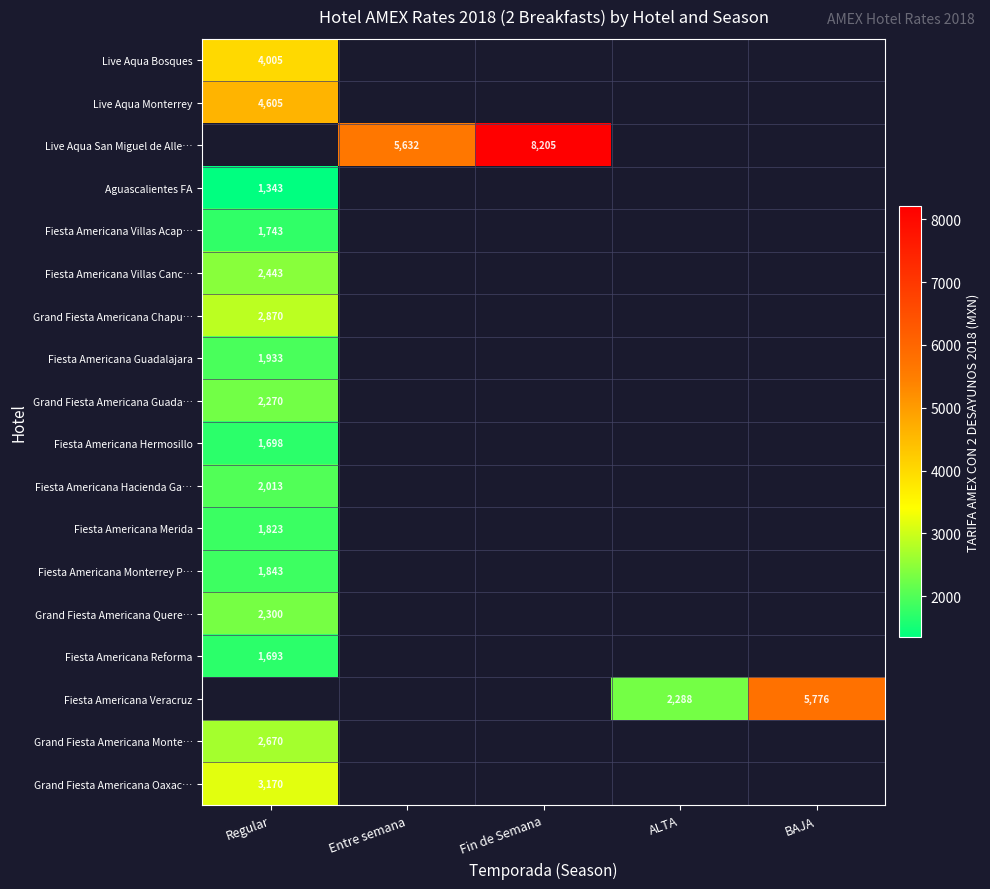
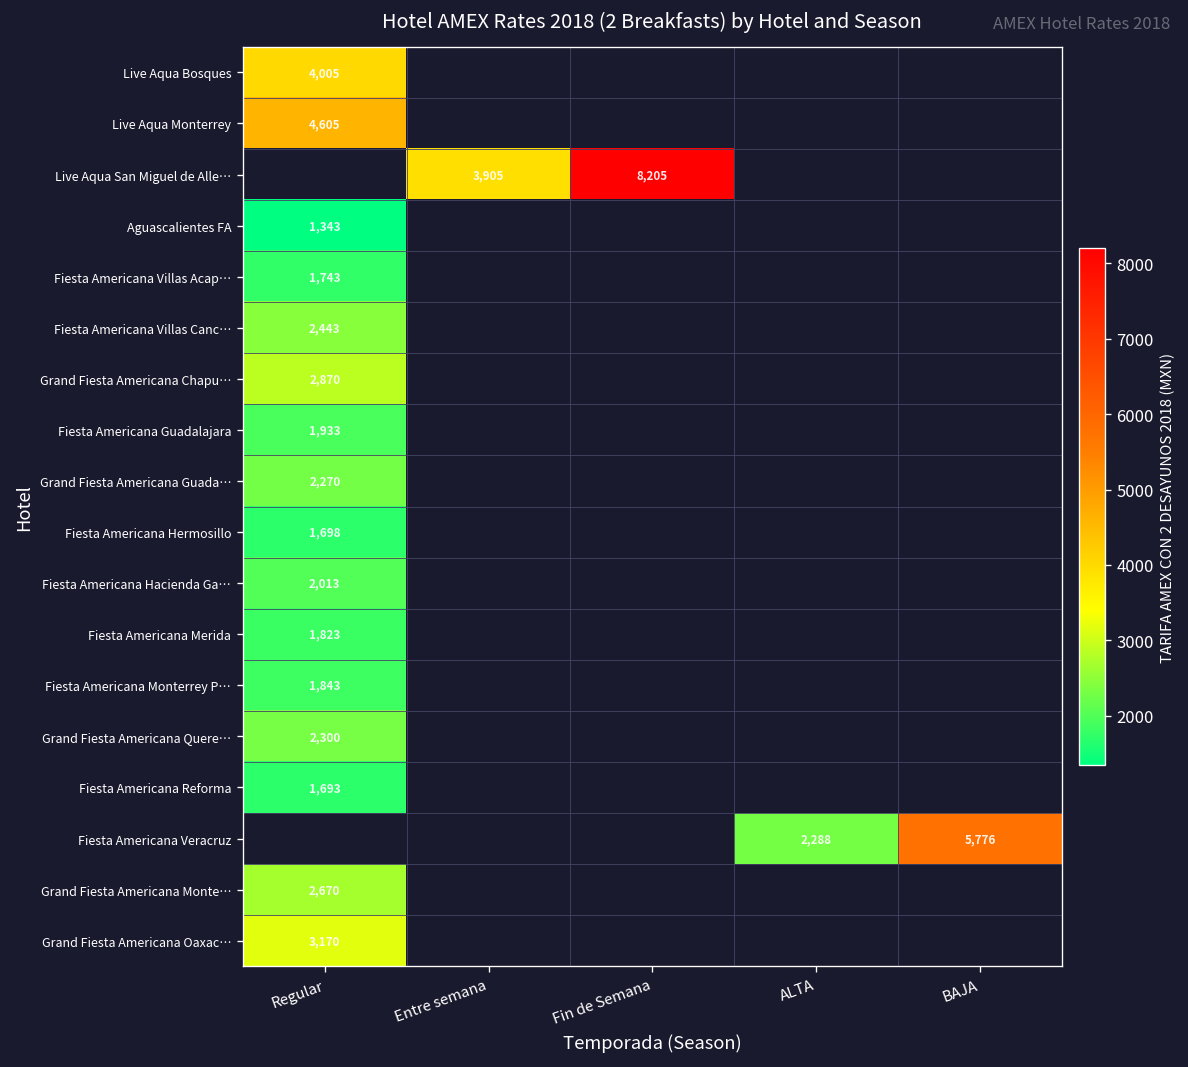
  {
    "Live Aqua Bosques": {
      "Regular": "4,005"
    },
    "Live Aqua Monterrey": {
      "Regular": "4,605"
    },
    "Live Aqua San Miguel de Alle…": {
-     "Entre semana": "5,632",
+     "Entre semana": "3,905",
      "Fin de Semana": "8,205"
    },
    "Aguascalientes FA": {
      "Regular": "1,343"
    },
    "Fiesta Americana Villas Acap…": {
      "Regular": "1,743"
    },
    "Fiesta Americana Villas Canc…": {
      "Regular": "2,443"
    },
    "Grand Fiesta Americana Chapu…": {
      "Regular": "2,870"
    },
    "Fiesta Americana Guadalajara": {
      "Regular": "1,933"
    },
    "Grand Fiesta Americana Guada…": {
      "Regular": "2,270"
    },
    "Fiesta Americana Hermosillo": {
      "Regular": "1,698"
    },
    "Fiesta Americana Hacienda Ga…": {
      "Regular": "2,013"
    },
    "Fiesta Americana Merida": {
      "Regular": "1,823"
    },
    "Fiesta Americana Monterrey P…": {
      "Regular": "1,843"
    },
    "Grand Fiesta Americana Quere…": {
      "Regular": "2,300"
    },
    "Fiesta Americana Reforma": {
      "Regular": "1,693"
    },
    "Fiesta Americana Veracruz": {
      "ALTA": "2,288",
      "BAJA": "5,776"
    },
    "Grand Fiesta Americana Monte…": {
      "Regular": "2,670"
    },
    "Grand Fiesta Americana Oaxac…": {
      "Regular": "3,170"
    }
  }
